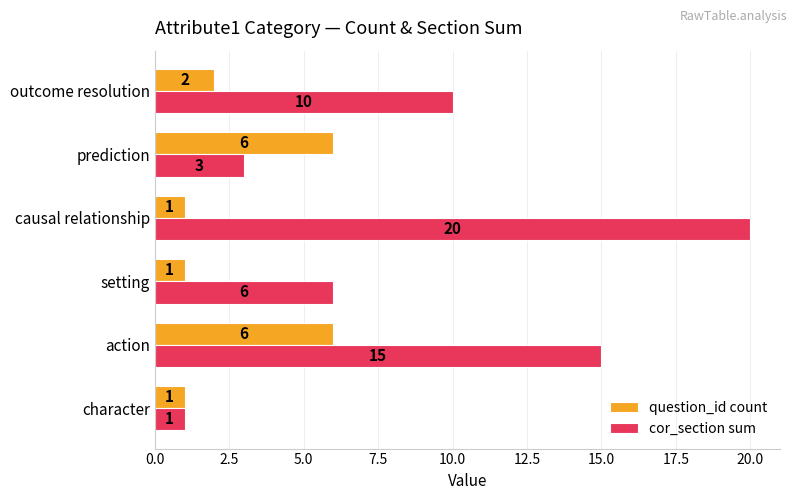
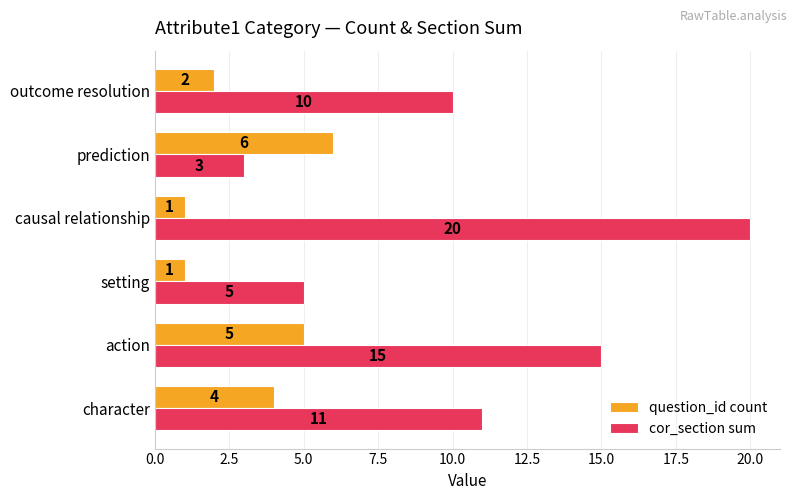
  {
    "question_id count": {
      "outcome resolution": 2,
      "prediction": 6,
      "causal relationship": 1,
      "setting": 1,
-     "action": 6,
-     "character": 1
+     "action": 5,
+     "character": 4
    },
    "cor_section sum": {
      "outcome resolution": 10,
      "prediction": 3,
      "causal relationship": 20,
-     "setting": 6,
+     "setting": 5,
      "action": 15,
-     "character": 1
+     "character": 11
    }
  }
